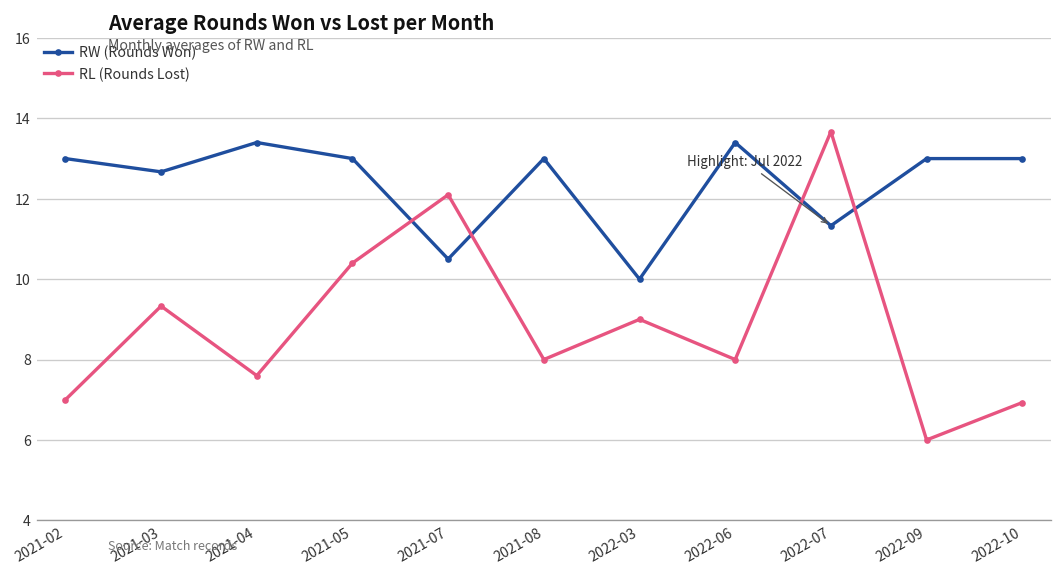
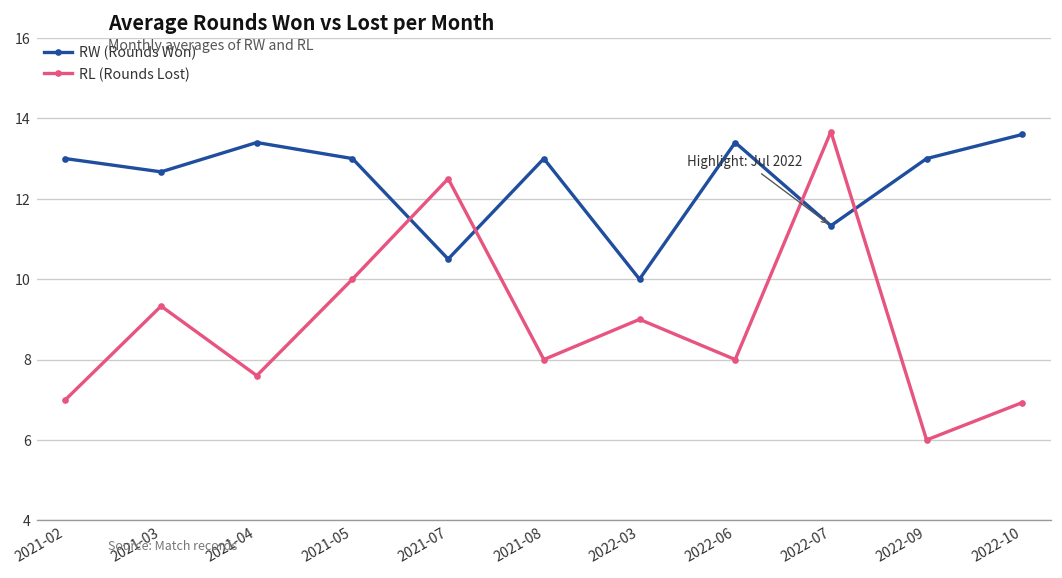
  {
    "RW (Rounds Won)": {
      "2021-02": 13.0,
      "2021-03": 12.7,
      "2021-04": 13.4,
      "2021-05": 13.0,
      "2021-07": 10.5,
      "2021-08": 13.0,
      "2022-03": 10.0,
      "2022-06": 13.4,
      "2022-09": 13.0,
-     "2022-10": 13.0
+     "2022-10": 13.6
    },
    "RL (Rounds Lost)": {
      "2021-02": 7.0,
      "2021-03": 9.3,
      "2021-04": 7.6,
-     "2021-05": 10.4,
-     "2021-07": 12.1,
+     "2021-05": 10.0,
+     "2021-07": 12.5,
      "2021-08": 8.0,
      "2022-03": 9.0,
      "2022-06": 8.0,
      "2022-07": 13.7,
      "2022-09": 6.0,
      "2022-10": 6.9
    }
  }
